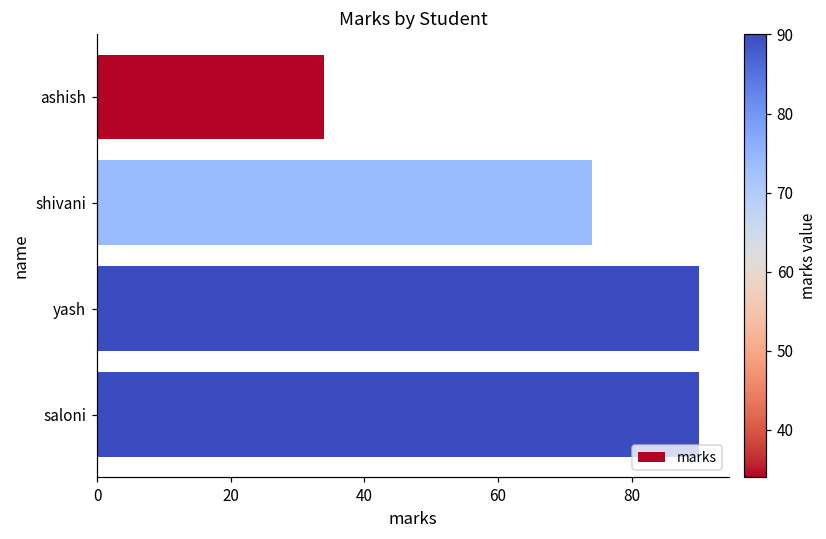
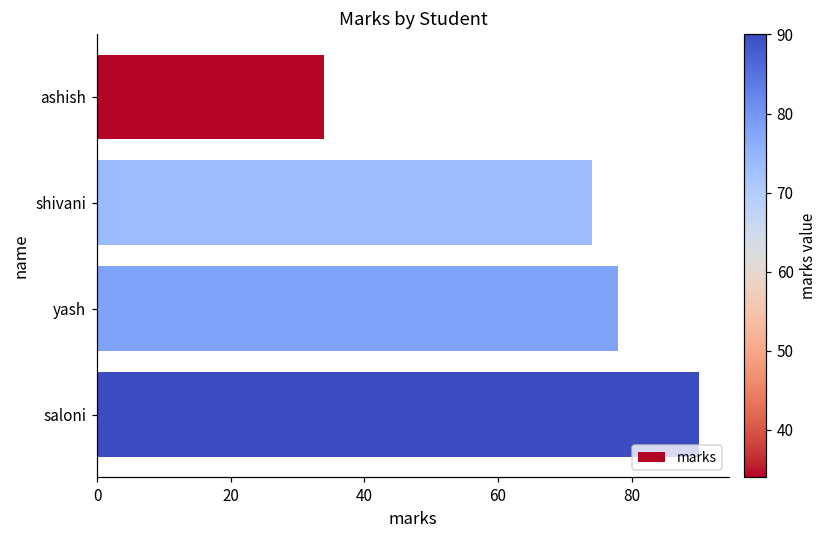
  {
    "ashish": 34,
    "shivani": 74,
-   "yash": 90,
+   "yash": 78,
    "saloni": 90
  }
